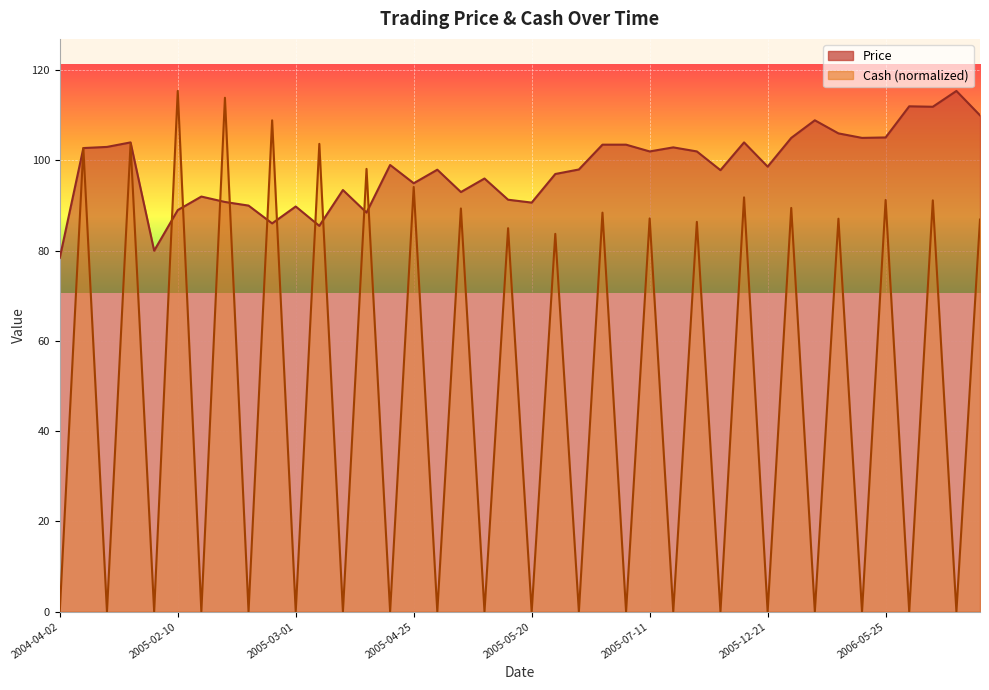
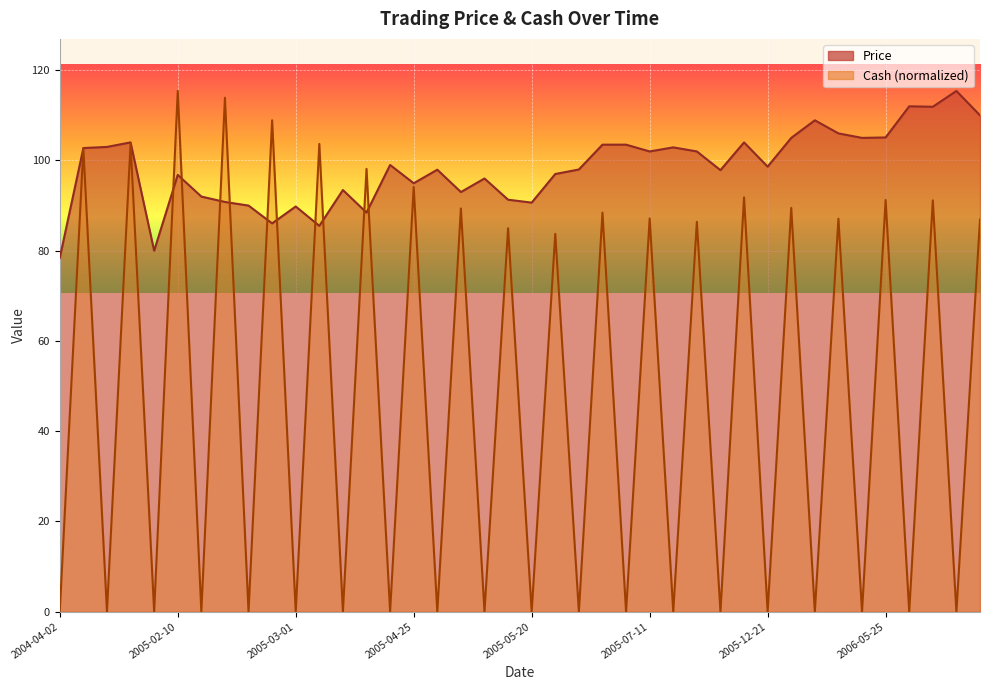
  {
    "Price": {
      "2004-04-02": 78,
-     "2005-02-10": 89,
+     "2005-02-10": 97,
      "2005-03-01": 90,
      "2005-04-25": 95,
      "2005-05-20": 91,
      "2005-07-11": 102,
      "2005-12-21": 99,
      "2006-05-25": 105
    },
    "Cash (normalized)": {
      "2004-04-02": 0,
      "2005-02-10": 115,
      "2005-03-01": 0,
      "2005-04-25": 94,
      "2005-05-20": 0,
      "2005-07-11": 87,
      "2005-12-21": 0,
      "2006-05-25": 91
    }
  }
